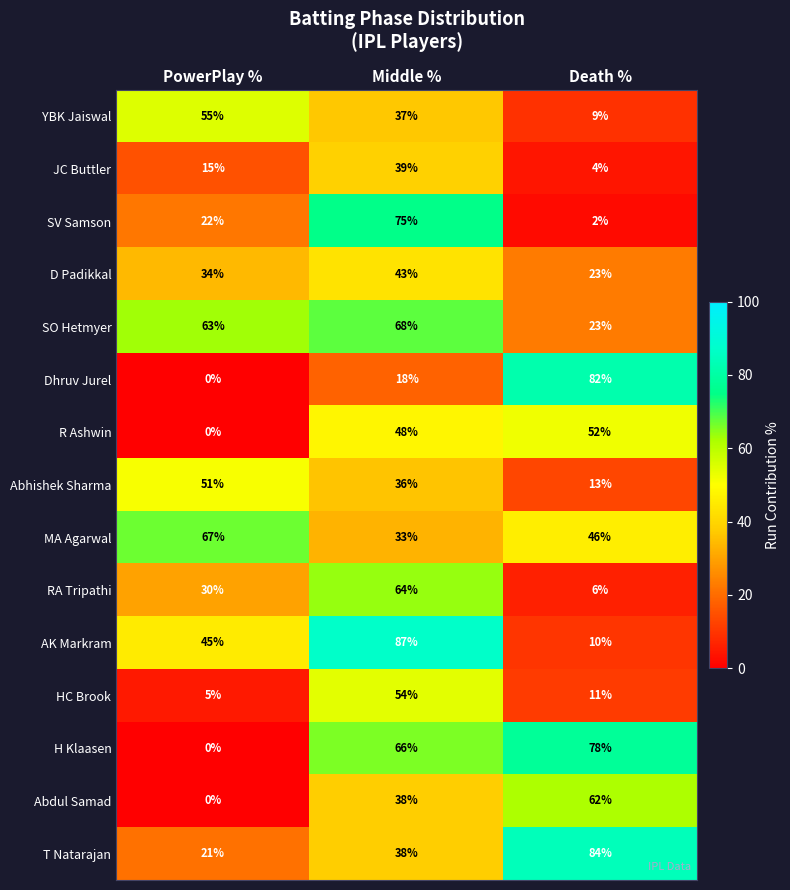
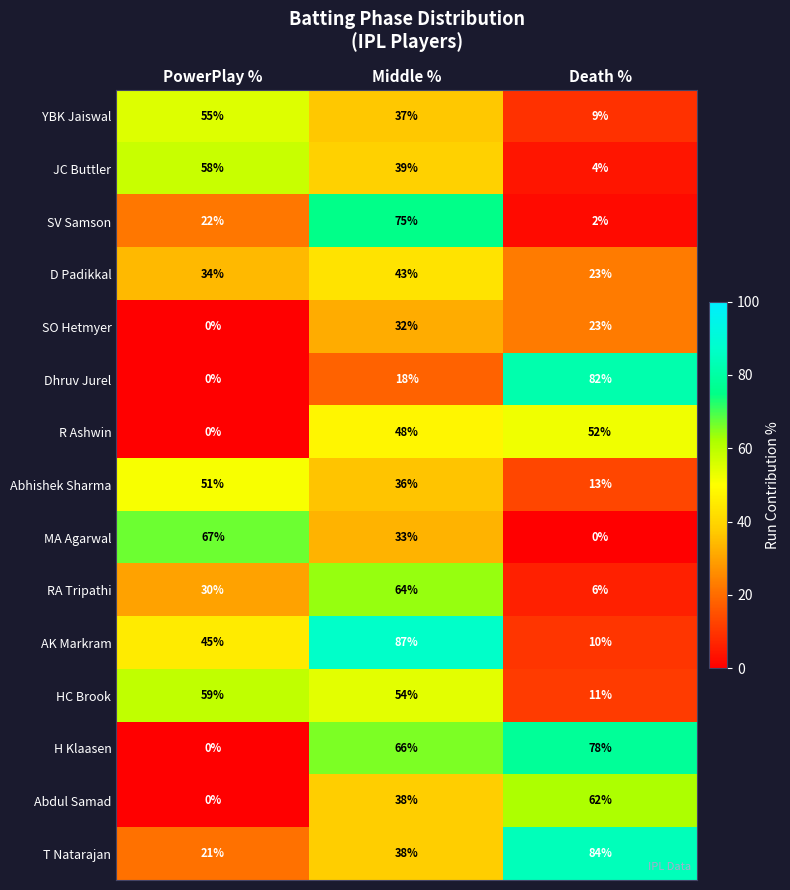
  {
    "YBK Jaiswal": {
      "PowerPlay %": "55%",
      "Middle %": "37%",
      "Death %": "9%"
    },
    "JC Buttler": {
-     "PowerPlay %": "15%",
+     "PowerPlay %": "58%",
      "Middle %": "39%",
      "Death %": "4%"
    },
    "SV Samson": {
      "PowerPlay %": "22%",
      "Middle %": "75%",
      "Death %": "2%"
    },
    "D Padikkal": {
      "PowerPlay %": "34%",
      "Middle %": "43%",
      "Death %": "23%"
    },
    "SO Hetmyer": {
-     "PowerPlay %": "63%",
-     "Middle %": "68%",
+     "PowerPlay %": "0%",
+     "Middle %": "32%",
      "Death %": "23%"
    },
    "Dhruv Jurel": {
      "PowerPlay %": "0%",
      "Middle %": "18%",
      "Death %": "82%"
    },
    "R Ashwin": {
      "PowerPlay %": "0%",
      "Middle %": "48%",
      "Death %": "52%"
    },
    "Abhishek Sharma": {
      "PowerPlay %": "51%",
      "Middle %": "36%",
      "Death %": "13%"
    },
    "MA Agarwal": {
      "PowerPlay %": "67%",
      "Middle %": "33%",
-     "Death %": "46%"
+     "Death %": "0%"
    },
    "RA Tripathi": {
      "PowerPlay %": "30%",
      "Middle %": "64%",
      "Death %": "6%"
    },
    "AK Markram": {
      "PowerPlay %": "45%",
      "Middle %": "87%",
      "Death %": "10%"
    },
    "HC Brook": {
-     "PowerPlay %": "5%",
+     "PowerPlay %": "59%",
      "Middle %": "54%",
      "Death %": "11%"
    },
    "H Klaasen": {
      "PowerPlay %": "0%",
      "Middle %": "66%",
      "Death %": "78%"
    },
    "Abdul Samad": {
      "PowerPlay %": "0%",
      "Middle %": "38%",
      "Death %": "62%"
    },
    "T Natarajan": {
      "PowerPlay %": "21%",
      "Middle %": "38%"
    }
  }
